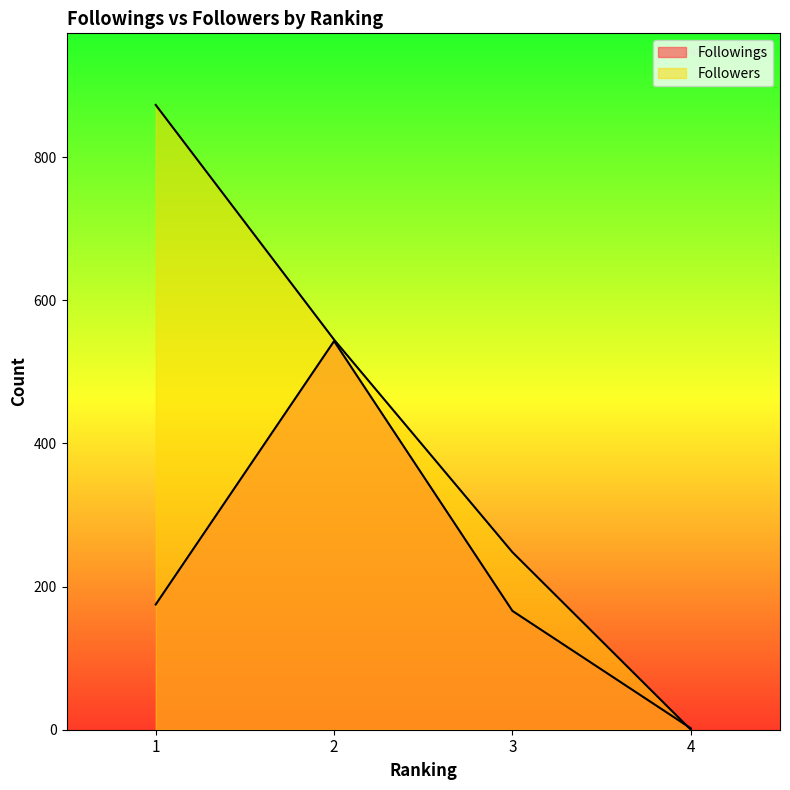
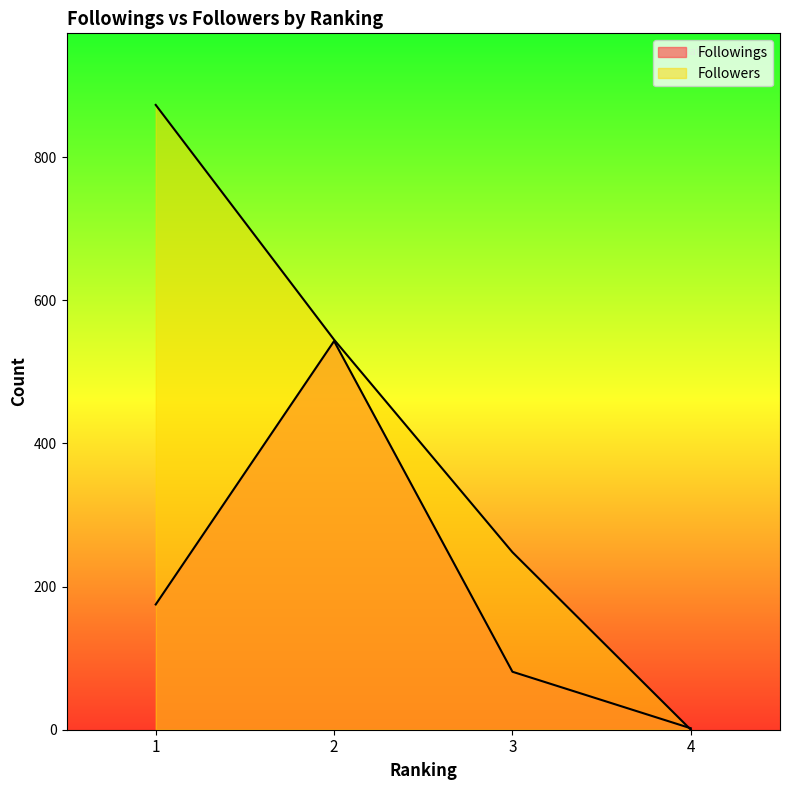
  {
    "Followings": {
      "1": 180,
-     "3": 170
+     "3": 80
    },
    "Followers": {
      "1": 870,
      "3": 250
    }
  }
